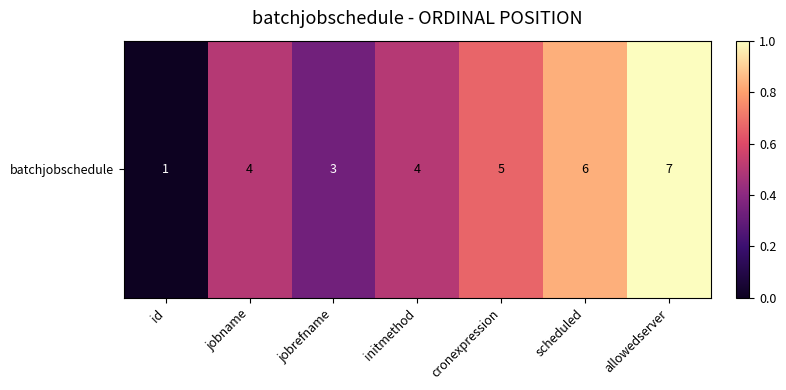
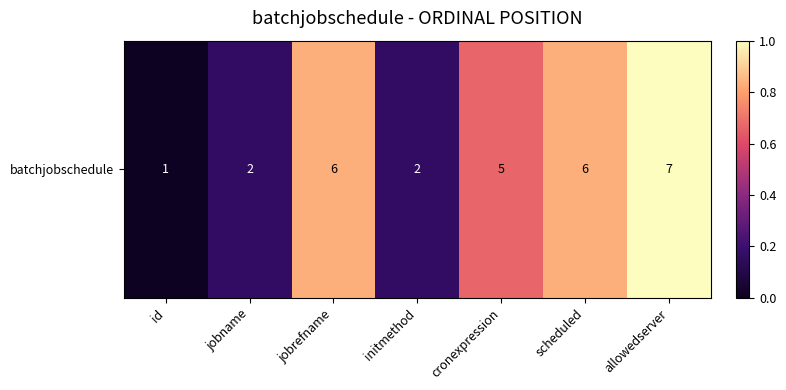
  {
    "batchjobschedule": {
      "id": 1,
-     "jobname": 4,
-     "jobrefname": 3,
-     "initmethod": 4,
+     "jobname": 2,
+     "jobrefname": 6,
+     "initmethod": 2,
      "cronexpression": 5,
      "scheduled": 6,
      "allowedserver": 7
    }
  }
